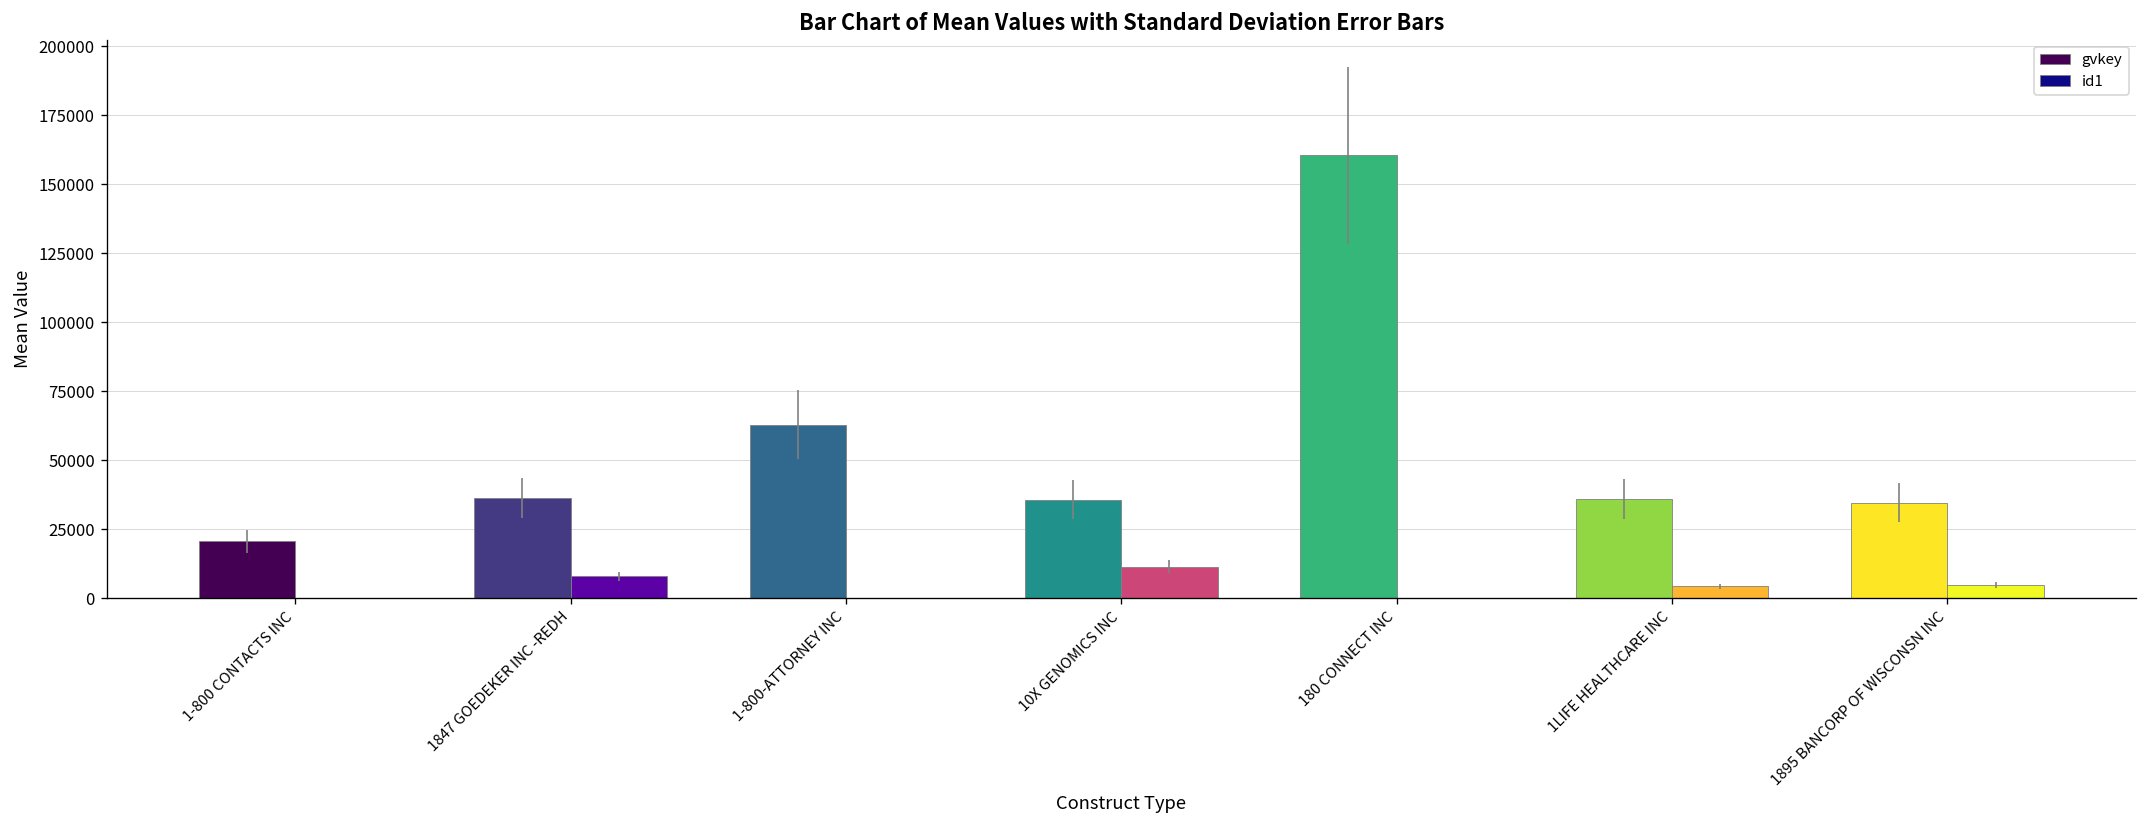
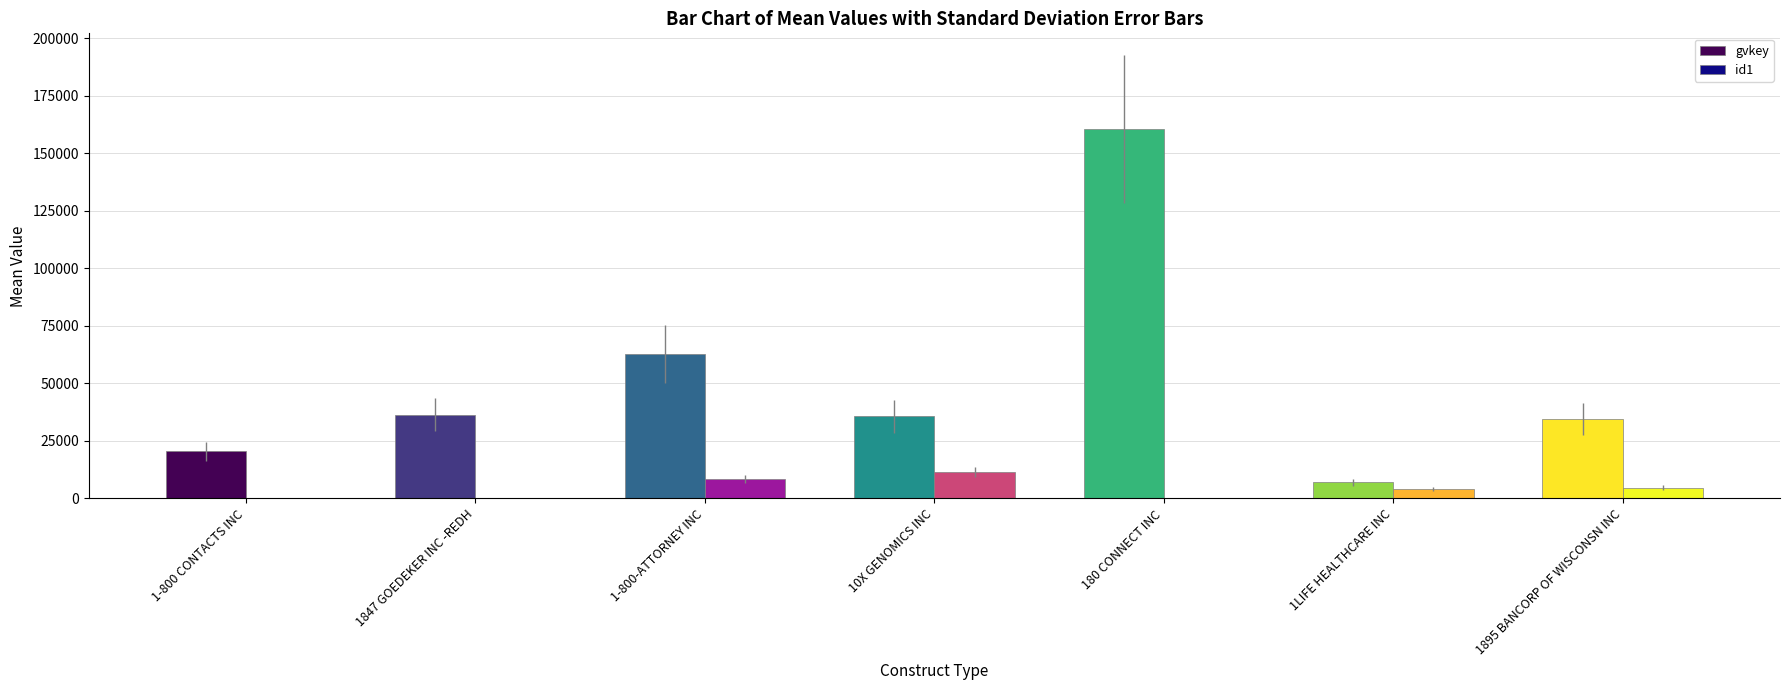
  {
    "gvkey": {
      "1-800 CONTACTS INC": 21000,
      "1847 GOEDEKER INC -REDH": 36000,
      "1-800-ATTORNEY INC": 63000,
      "10X GENOMICS INC": 36000,
      "180 CONNECT INC": 160000,
-     "1LIFE HEALTHCARE INC": 36000,
+     "1LIFE HEALTHCARE INC": 7000,
      "1895 BANCORP OF WISCONSN INC": 35000
    },
    "id1": {
-     "1847 GOEDEKER INC -REDH": 8000,
-     "1-800-ATTORNEY INC": 0,
+     "1847 GOEDEKER INC -REDH": 0,
+     "1-800-ATTORNEY INC": 9000,
      "10X GENOMICS INC": 11000,
      "1LIFE HEALTHCARE INC": 4000,
      "1895 BANCORP OF WISCONSN INC": 5000
    }
  }
